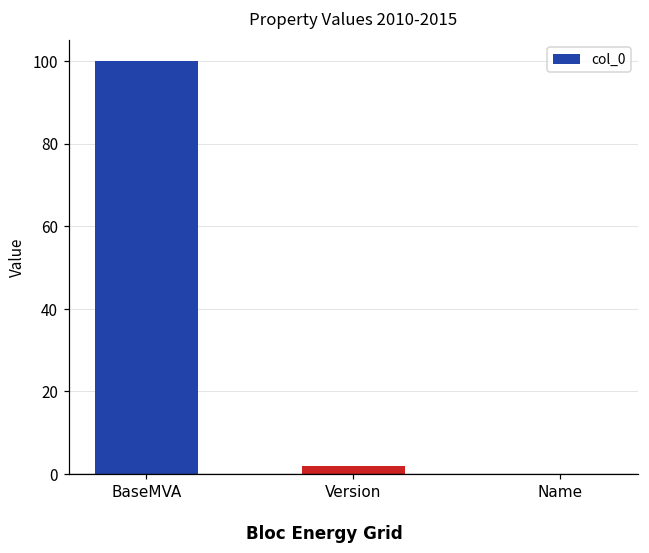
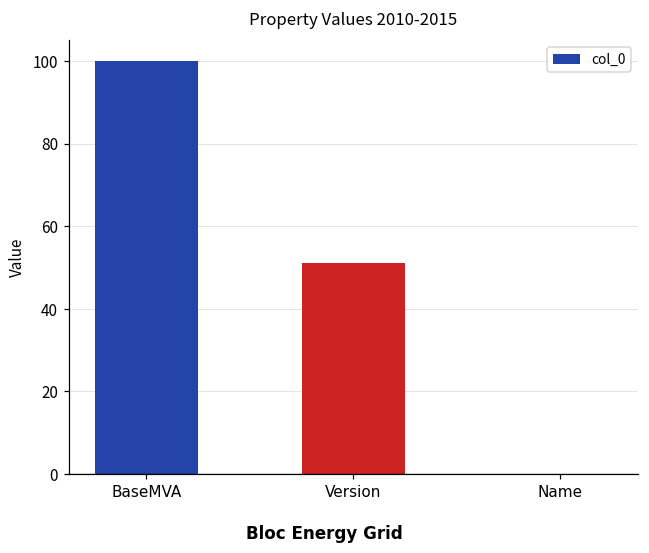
  {
    "BaseMVA": 100,
-   "Version": 2,
+   "Version": 51,
    "Name": 0
  }
